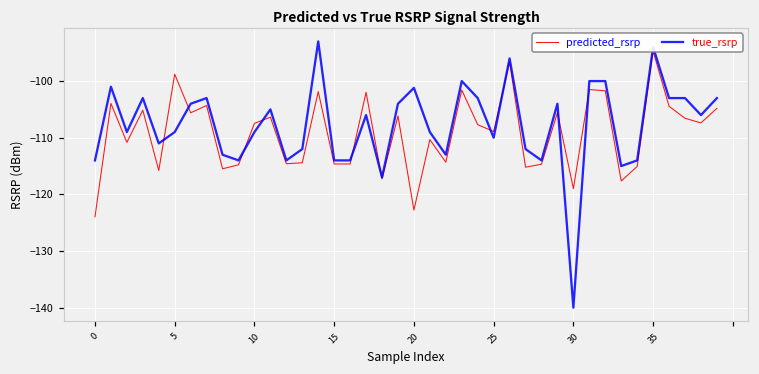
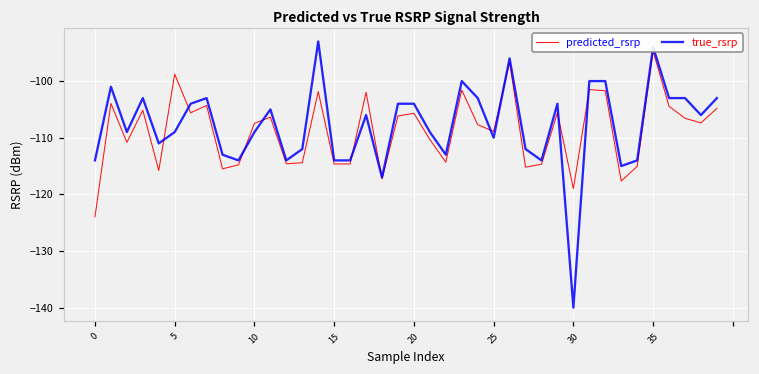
  {
    "predicted_rsrp": {
      "0": -124,
      "5": -99,
      "10": -107,
      "15": -115,
-     "20": -123,
+     "20": -106,
      "25": -109,
      "30": -119
    },
    "true_rsrp": {
      "0": -114,
      "5": -109,
      "10": -109,
      "15": -114,
-     "20": -101,
+     "20": -104,
      "25": -110,
      "30": -140
    }
  }
